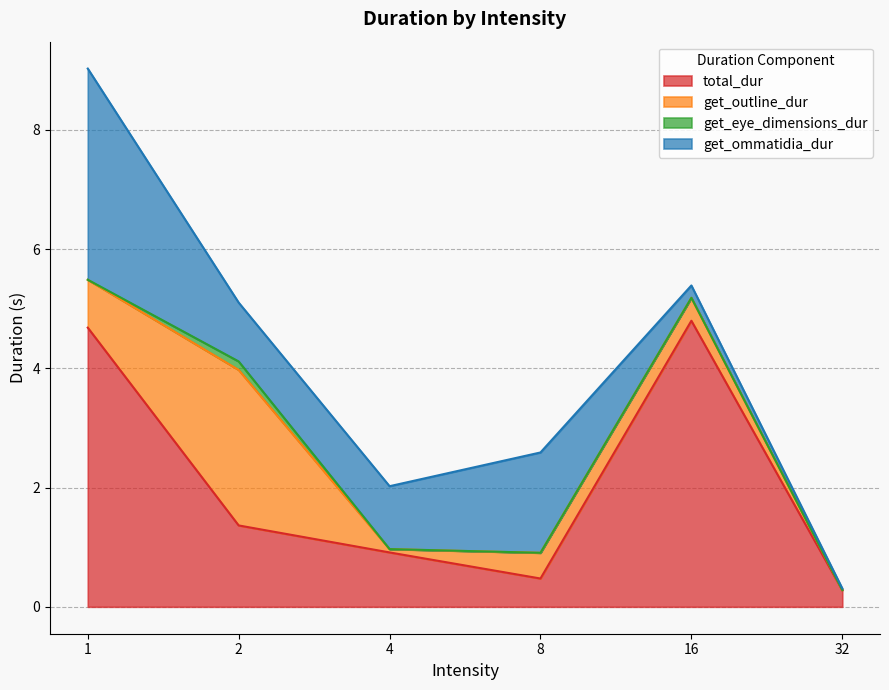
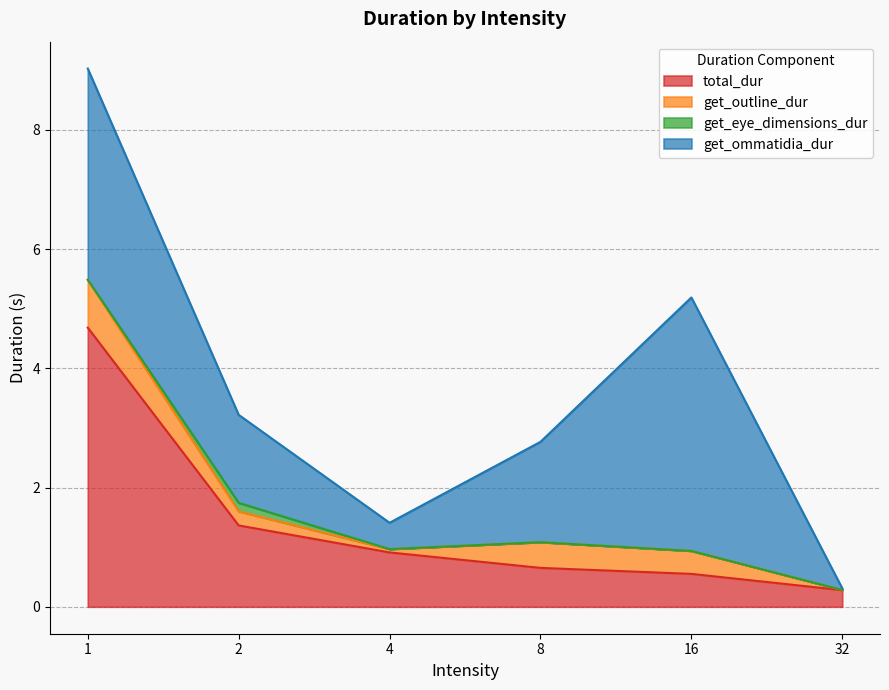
  {
    "total_dur": {
      "1": 4.7,
      "2": 1.4,
      "4": 0.9,
-     "8": 0.5,
-     "16": 4.8
+     "8": 0.7,
+     "16": 0.6
    },
    "get_outline_dur": {
-     "2": 2.6
+     "2": 0.2
    },
    "get_eye_dimensions_dur": {
      "2": 0.1
    },
    "get_ommatidia_dur": {
      "1": 3.5,
-     "2": 1.0,
-     "4": 1.1,
+     "2": 1.5,
+     "4": 0.4,
      "8": 1.7,
-     "16": 0.2
+     "16": 4.3
    }
  }
